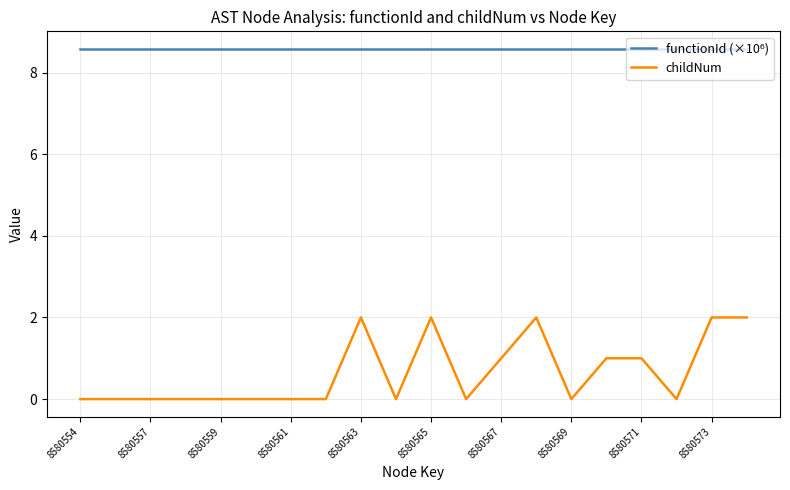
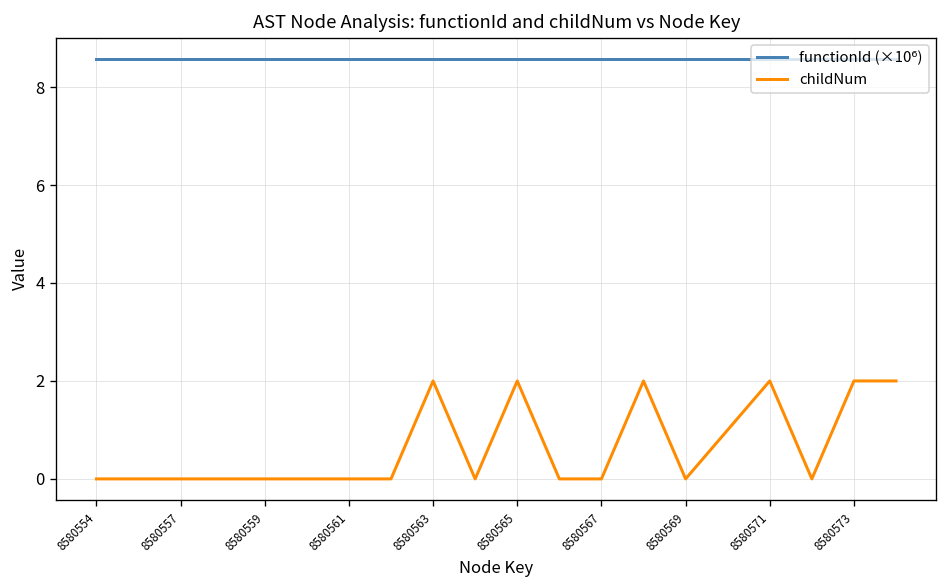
  {
    "functionId (×10⁶)": {
      "8580554": 8.6,
      "8580557": 8.6,
      "8580559": 8.6,
      "8580561": 8.6,
      "8580563": 8.6,
      "8580565": 8.6,
      "8580567": 8.6,
      "8580569": 8.6
    },
    "childNum": {
      "8580554": 0,
      "8580557": 0,
      "8580559": 0,
      "8580561": 0,
      "8580563": 2,
      "8580565": 2,
-     "8580567": 1,
+     "8580567": 0,
      "8580569": 0,
-     "8580571": 1,
+     "8580571": 2,
      "8580573": 2
    }
  }
